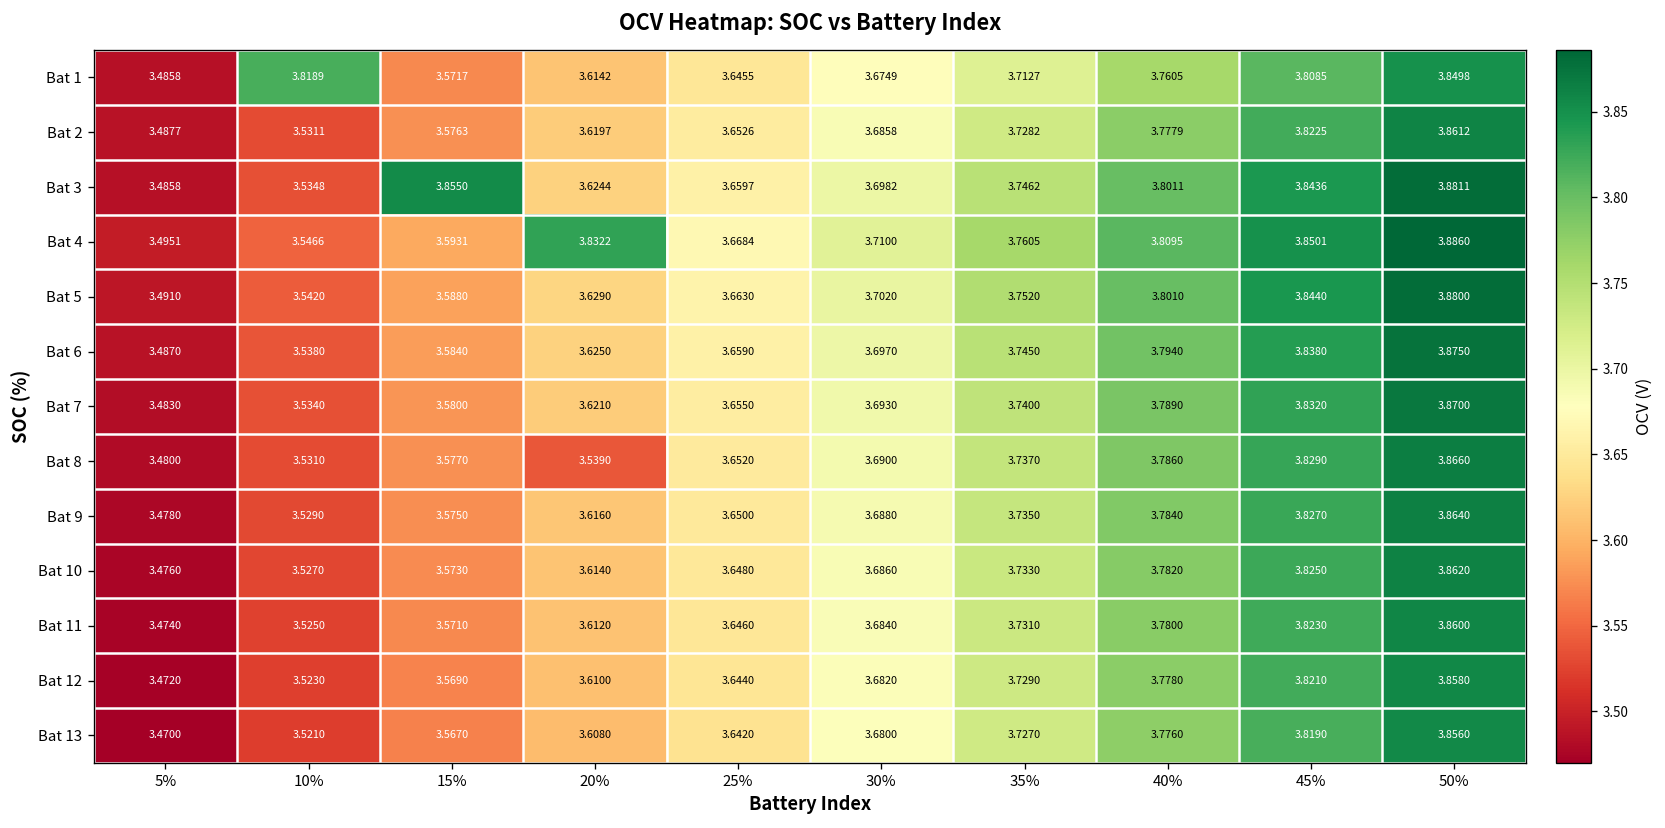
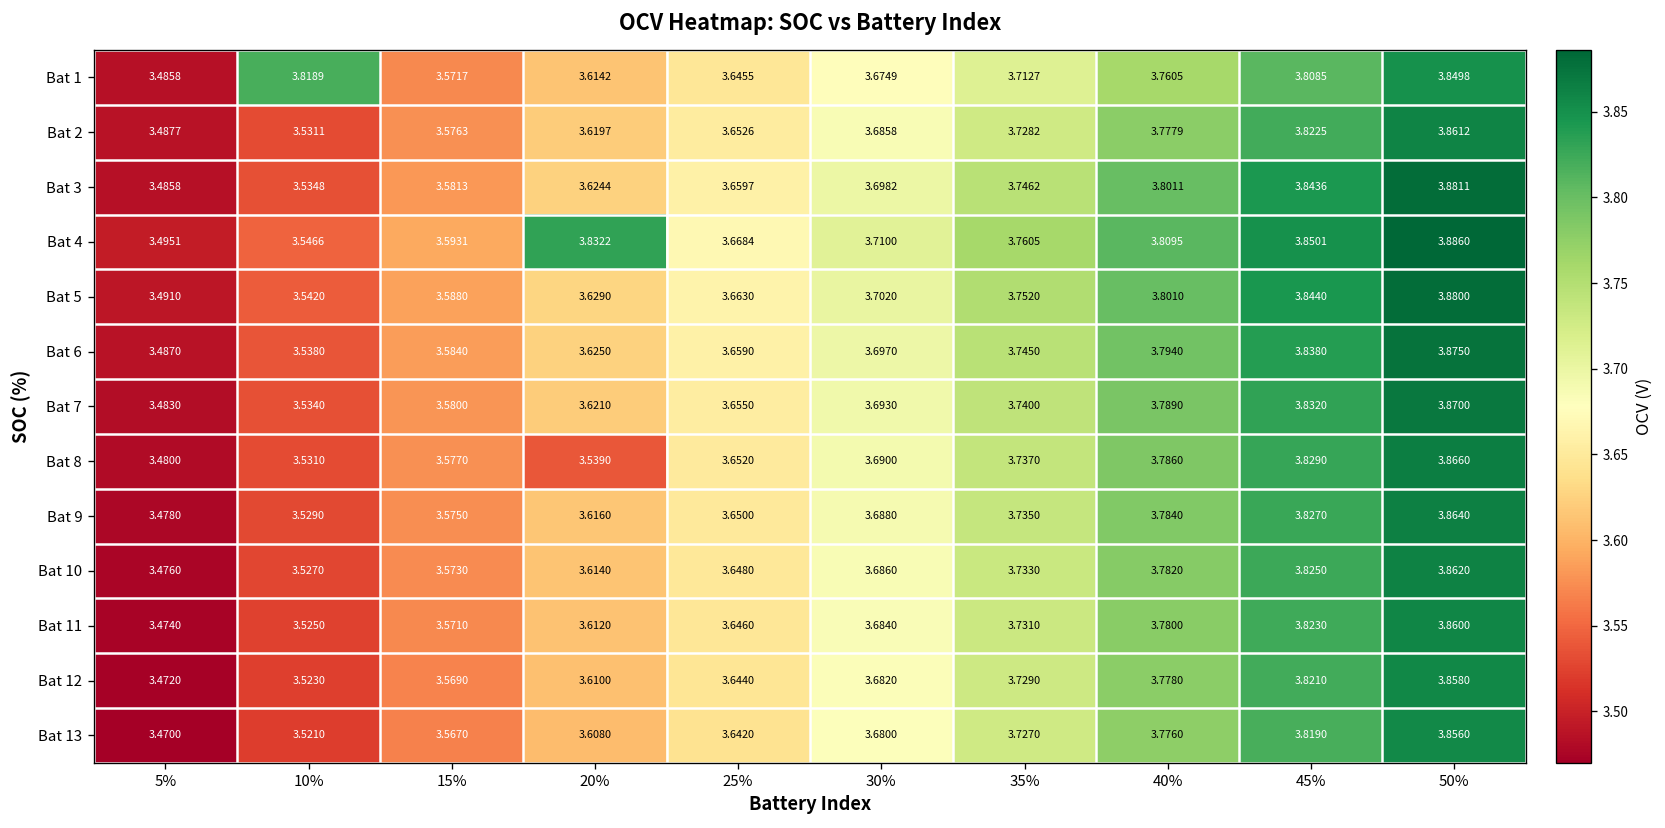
  {
    "Bat 1": {
      "5%": 3.4858,
      "10%": 3.8189,
      "15%": 3.5717,
      "20%": 3.6142,
      "25%": 3.6455,
      "30%": 3.6749,
      "35%": 3.7127,
      "40%": 3.7605,
      "45%": 3.8085,
      "50%": 3.8498
    },
    "Bat 2": {
      "5%": 3.4877,
      "10%": 3.5311,
      "15%": 3.5763,
      "20%": 3.6197,
      "25%": 3.6526,
      "30%": 3.6858,
      "35%": 3.7282,
      "40%": 3.7779,
      "45%": 3.8225,
      "50%": 3.8612
    },
    "Bat 3": {
      "5%": 3.4858,
      "10%": 3.5348,
-     "15%": 3.8550,
+     "15%": 3.5813,
      "20%": 3.6244,
      "25%": 3.6597,
      "30%": 3.6982,
      "35%": 3.7462,
      "40%": 3.8011,
      "45%": 3.8436,
      "50%": 3.8811
    },
    "Bat 4": {
      "5%": 3.4951,
      "10%": 3.5466,
      "15%": 3.5931,
      "20%": 3.8322,
      "25%": 3.6684,
      "30%": 3.7100,
      "35%": 3.7605,
      "40%": 3.8095,
      "45%": 3.8501,
      "50%": 3.8860
    },
    "Bat 5": {
      "5%": 3.4910,
      "10%": 3.5420,
      "15%": 3.5880,
      "20%": 3.6290,
      "25%": 3.6630,
      "30%": 3.7020,
      "35%": 3.7520,
      "40%": 3.8010,
      "45%": 3.8440,
      "50%": 3.8800
    },
    "Bat 6": {
      "5%": 3.4870,
      "10%": 3.5380,
      "15%": 3.5840,
      "20%": 3.6250,
      "25%": 3.6590,
      "30%": 3.6970,
      "35%": 3.7450,
      "40%": 3.7940,
      "45%": 3.8380,
      "50%": 3.8750
    },
    "Bat 7": {
      "5%": 3.4830,
      "10%": 3.5340,
      "15%": 3.5800,
      "20%": 3.6210,
      "25%": 3.6550,
      "30%": 3.6930,
      "35%": 3.7400,
      "40%": 3.7890,
      "45%": 3.8320,
      "50%": 3.8700
    },
    "Bat 8": {
      "5%": 3.4800,
      "10%": 3.5310,
      "15%": 3.5770,
      "20%": 3.5390,
      "25%": 3.6520,
      "30%": 3.6900,
      "35%": 3.7370,
      "40%": 3.7860,
      "45%": 3.8290,
      "50%": 3.8660
    },
    "Bat 9": {
      "5%": 3.4780,
      "10%": 3.5290,
      "15%": 3.5750,
      "20%": 3.6160,
      "25%": 3.6500,
      "30%": 3.6880,
      "35%": 3.7350,
      "40%": 3.7840,
      "45%": 3.8270,
      "50%": 3.8640
    },
    "Bat 10": {
      "5%": 3.4760,
      "10%": 3.5270,
      "15%": 3.5730,
      "20%": 3.6140,
      "25%": 3.6480,
      "30%": 3.6860,
      "35%": 3.7330,
      "40%": 3.7820,
      "45%": 3.8250,
      "50%": 3.8620
    },
    "Bat 11": {
      "5%": 3.4740,
      "10%": 3.5250,
      "15%": 3.5710,
      "20%": 3.6120,
      "25%": 3.6460,
      "30%": 3.6840,
      "35%": 3.7310,
      "40%": 3.7800,
      "45%": 3.8230,
      "50%": 3.8600
    },
    "Bat 12": {
      "5%": 3.4720,
      "10%": 3.5230,
      "15%": 3.5690,
      "20%": 3.6100,
      "25%": 3.6440,
      "30%": 3.6820,
      "35%": 3.7290,
      "40%": 3.7780,
      "45%": 3.8210,
      "50%": 3.8580
    },
    "Bat 13": {
      "5%": 3.4700,
      "10%": 3.5210,
      "15%": 3.5670,
      "20%": 3.6080,
      "25%": 3.6420,
      "30%": 3.6800,
      "35%": 3.7270,
      "40%": 3.7760,
      "45%": 3.8190,
      "50%": 3.8560
    }
  }
